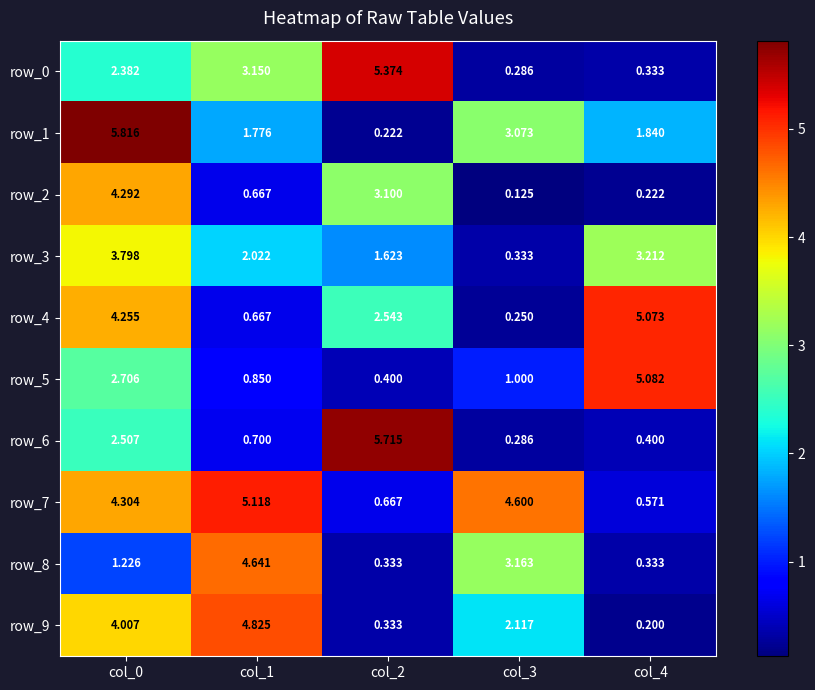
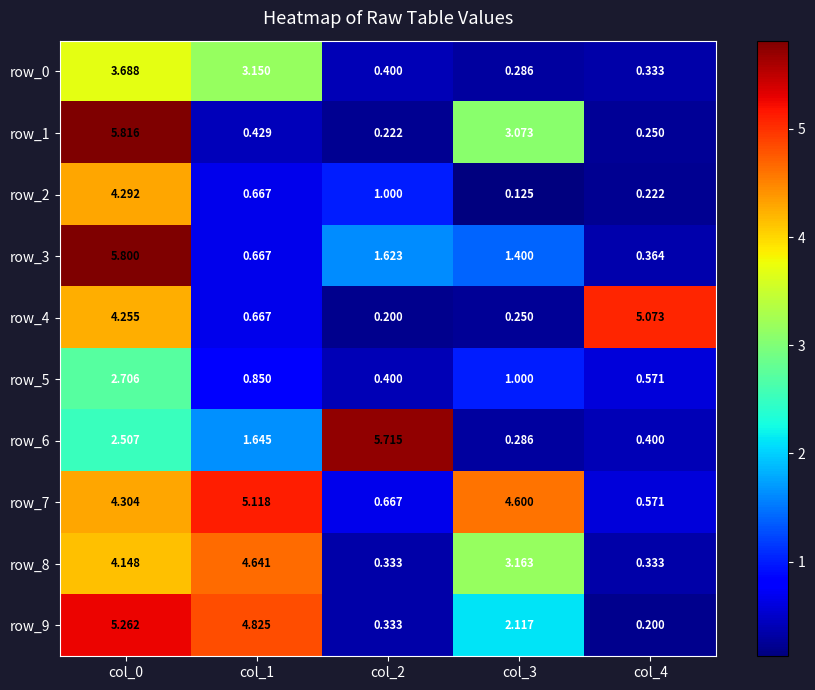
  {
    "row_0": {
-     "col_0": 2.382,
+     "col_0": 3.688,
      "col_1": 3.150,
-     "col_2": 5.374,
+     "col_2": 0.400,
      "col_3": 0.286,
      "col_4": 0.333
    },
    "row_1": {
      "col_0": 5.816,
-     "col_1": 1.776,
+     "col_1": 0.429,
      "col_2": 0.222,
      "col_3": 3.073,
-     "col_4": 1.840
+     "col_4": 0.250
    },
    "row_2": {
      "col_0": 4.292,
      "col_1": 0.667,
-     "col_2": 3.100,
+     "col_2": 1.000,
      "col_3": 0.125,
      "col_4": 0.222
    },
    "row_3": {
-     "col_0": 3.798,
-     "col_1": 2.022,
+     "col_0": 5.800,
+     "col_1": 0.667,
      "col_2": 1.623,
-     "col_3": 0.333,
-     "col_4": 3.212
+     "col_3": 1.400,
+     "col_4": 0.364
    },
    "row_4": {
      "col_0": 4.255,
      "col_1": 0.667,
-     "col_2": 2.543,
+     "col_2": 0.200,
      "col_3": 0.250,
      "col_4": 5.073
    },
    "row_5": {
      "col_0": 2.706,
      "col_1": 0.850,
      "col_2": 0.400,
      "col_3": 1.000,
-     "col_4": 5.082
+     "col_4": 0.571
    },
    "row_6": {
      "col_0": 2.507,
-     "col_1": 0.700,
+     "col_1": 1.645,
      "col_2": 5.715,
      "col_3": 0.286,
      "col_4": 0.400
    },
    "row_7": {
      "col_0": 4.304,
      "col_1": 5.118,
      "col_2": 0.667,
      "col_3": 4.600,
      "col_4": 0.571
    },
    "row_8": {
-     "col_0": 1.226,
+     "col_0": 4.148,
      "col_1": 4.641,
      "col_2": 0.333,
      "col_3": 3.163,
      "col_4": 0.333
    },
    "row_9": {
-     "col_0": 4.007,
+     "col_0": 5.262,
      "col_1": 4.825,
      "col_2": 0.333,
      "col_3": 2.117,
      "col_4": 0.200
    }
  }
